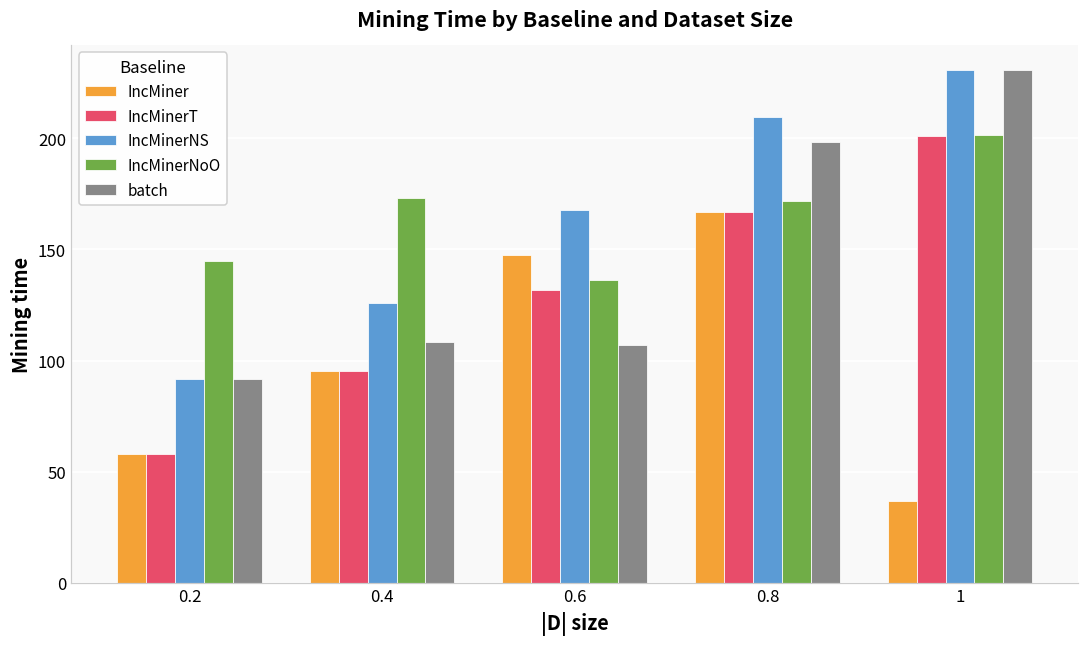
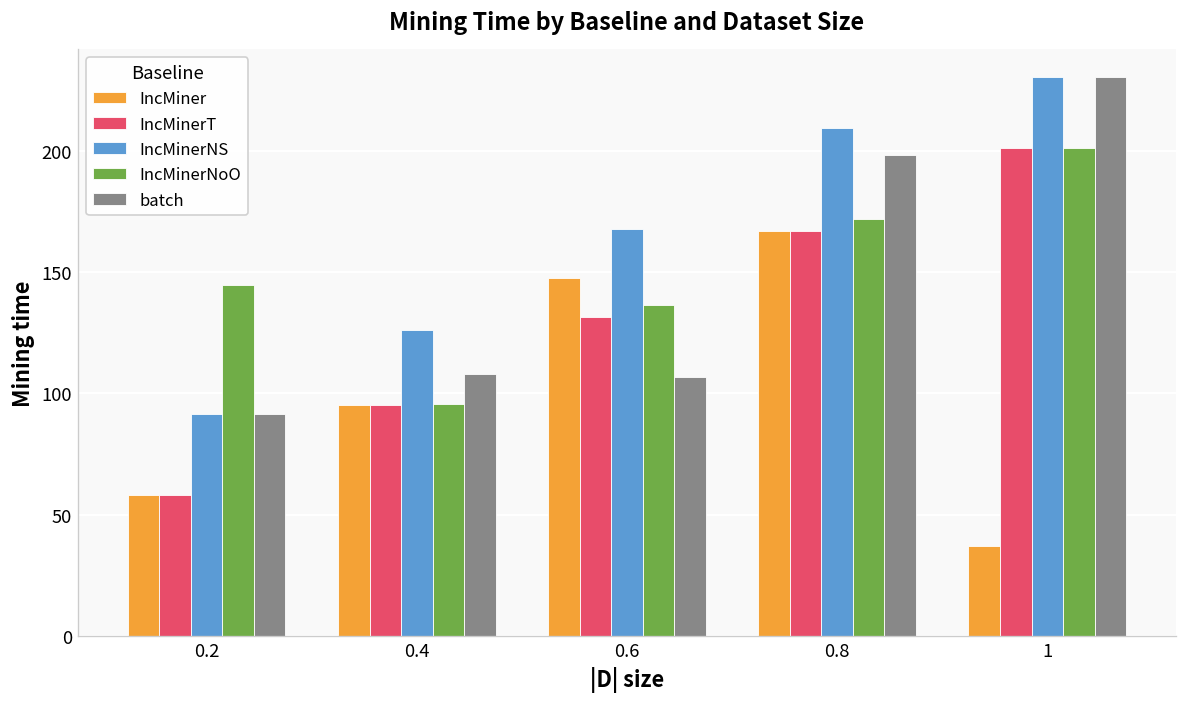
  {
    "IncMiner": {
      "0.2": 58,
      "0.4": 95,
      "0.6": 147,
      "0.8": 167,
      "1": 37
    },
    "IncMinerT": {
      "0.2": 58,
      "0.4": 95,
      "0.6": 132,
      "0.8": 167,
      "1": 201
    },
    "IncMinerNS": {
      "0.2": 92,
      "0.4": 126,
      "0.6": 168,
      "0.8": 210,
      "1": 231
    },
    "IncMinerNoO": {
      "0.2": 145,
-     "0.4": 173,
+     "0.4": 95,
      "0.6": 136,
      "0.8": 172,
      "1": 201
    },
    "batch": {
      "0.2": 92,
      "0.4": 108,
      "0.6": 107,
      "0.8": 198,
      "1": 231
    }
  }
